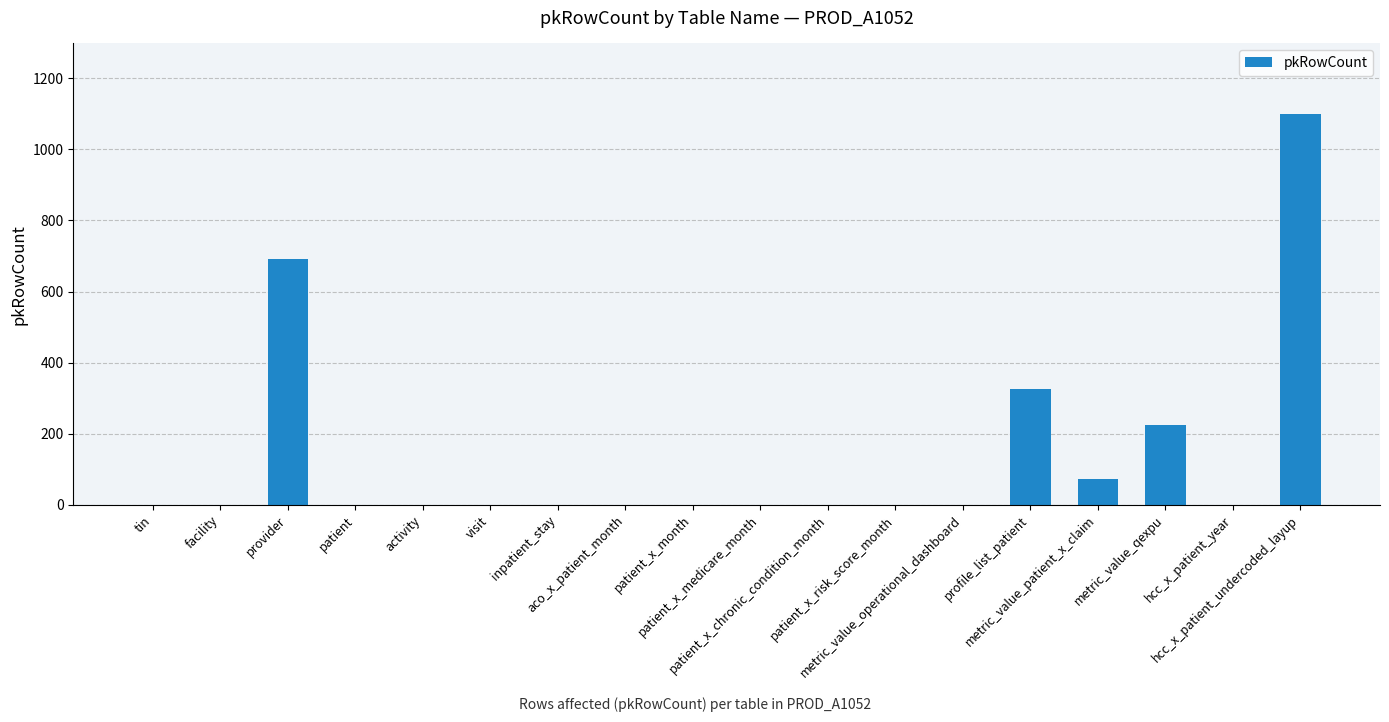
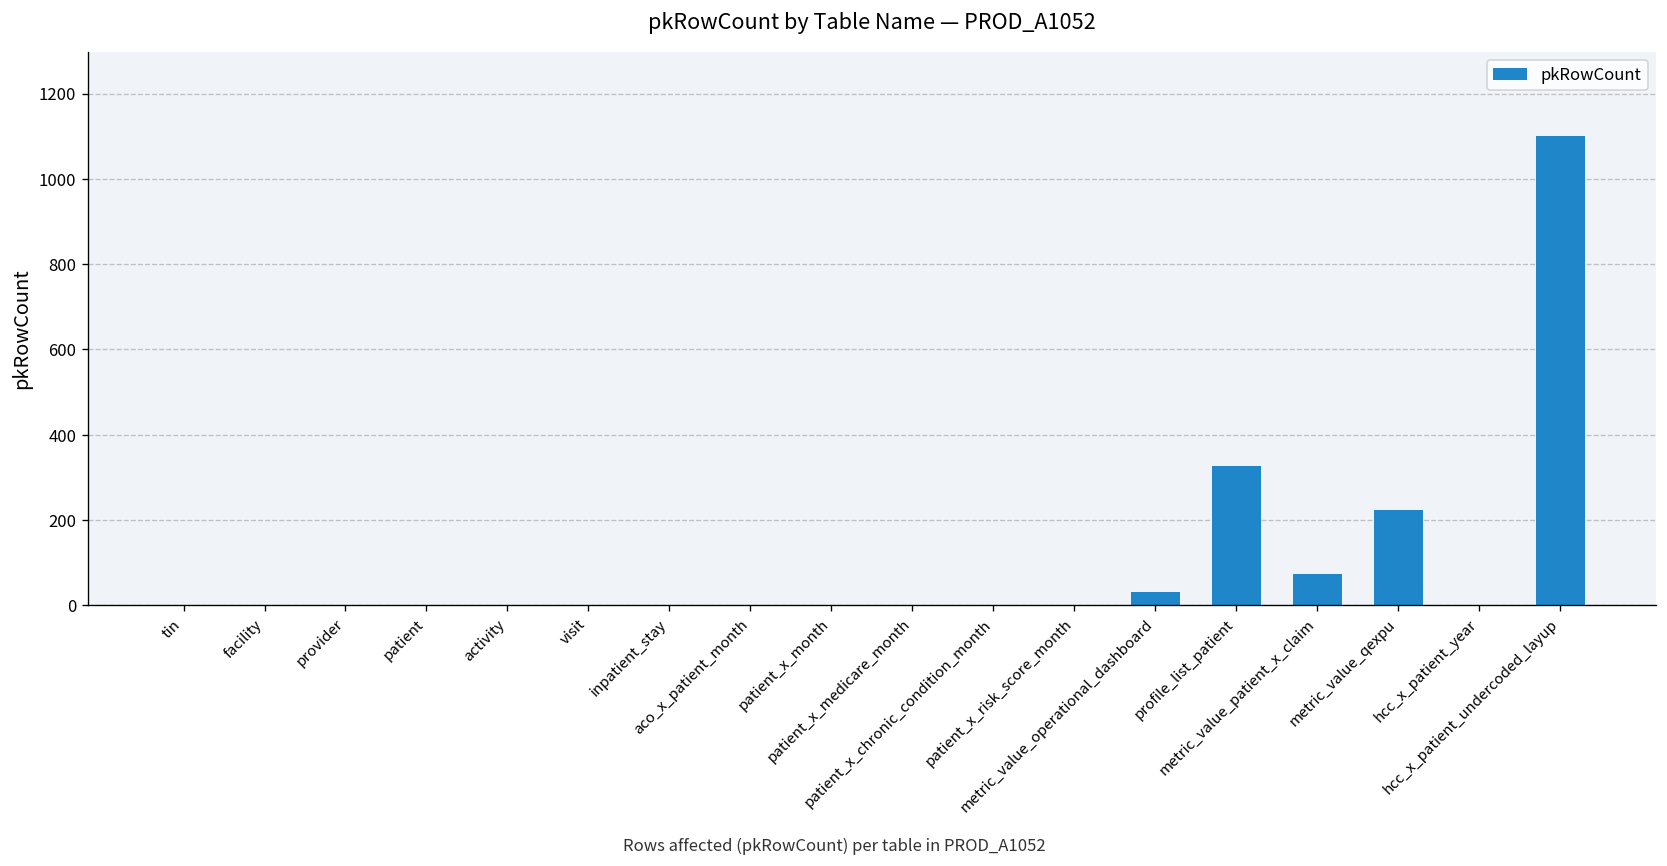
  {
    "tin": 0,
    "facility": 0,
-   "provider": 690,
+   "provider": 0,
    "patient": 0,
    "activity": 0,
    "visit": 0,
    "inpatient_stay": 0,
    "aco_x_patient_month": 0,
    "patient_x_month": 0,
    "patient_x_medicare_month": 0,
    "patient_x_chronic_condition_month": 0,
    "patient_x_risk_score_month": 0,
-   "metric_value_operational_dashboard": 0,
+   "metric_value_operational_dashboard": 30,
    "profile_list_patient": 330,
    "metric_value_patient_x_claim": 70,
    "metric_value_qexpu": 220,
    "hcc_x_patient_year": 0,
    "hcc_x_patient_undercoded_layup": 1100
  }
